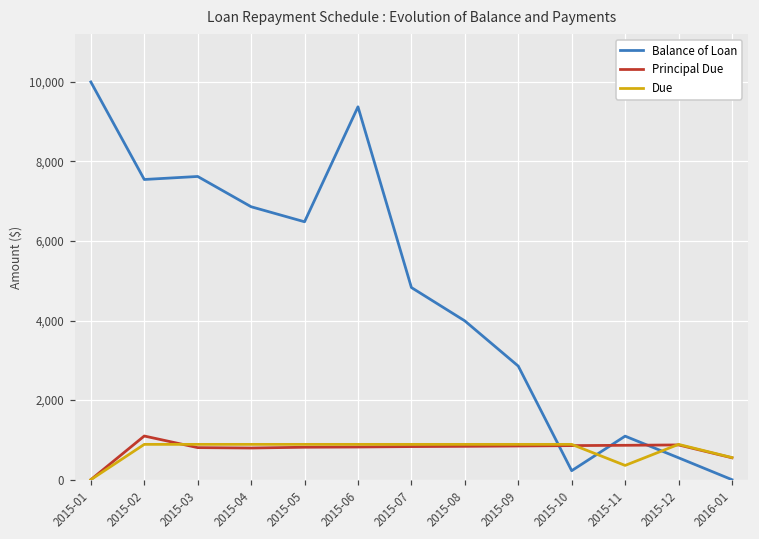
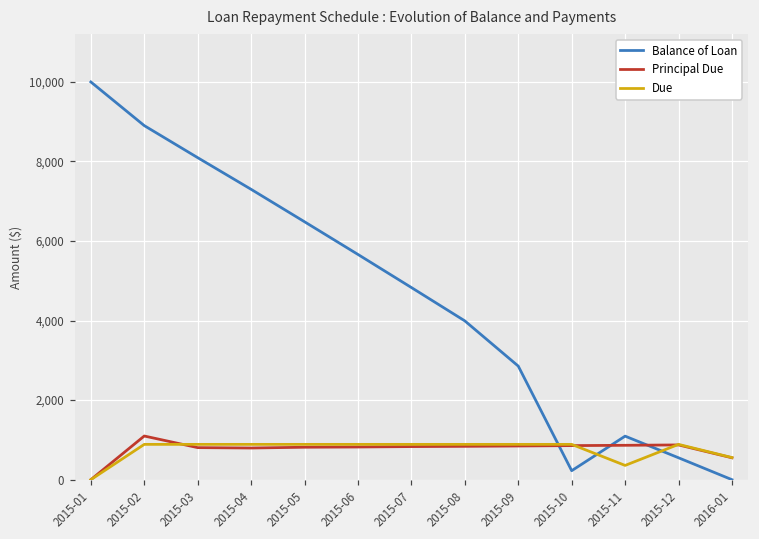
  {
    "Balance of Loan": {
      "2015-01": "10,000",
-     "2015-02": "7,500",
-     "2015-03": "7,600",
-     "2015-04": "6,900",
+     "2015-02": "8,900",
+     "2015-03": "8,100",
+     "2015-04": "7,300",
      "2015-05": "6,500",
-     "2015-06": "9,400",
+     "2015-06": "5,700",
      "2015-07": "4,800",
      "2015-08": "4,000",
      "2015-09": "2,900",
      "2015-10": "200",
      "2015-11": "1,100",
      "2015-12": "600",
      "2016-01": "0"
    },
    "Principal Due": {
      "2015-02": "1,100",
      "2015-03": "800",
      "2015-04": "800",
      "2015-05": "800",
      "2015-11": "900"
    },
    "Due": {
      "2015-02": "900",
      "2015-03": "900",
      "2015-04": "900",
      "2015-05": "900",
      "2015-11": "400"
    }
  }
